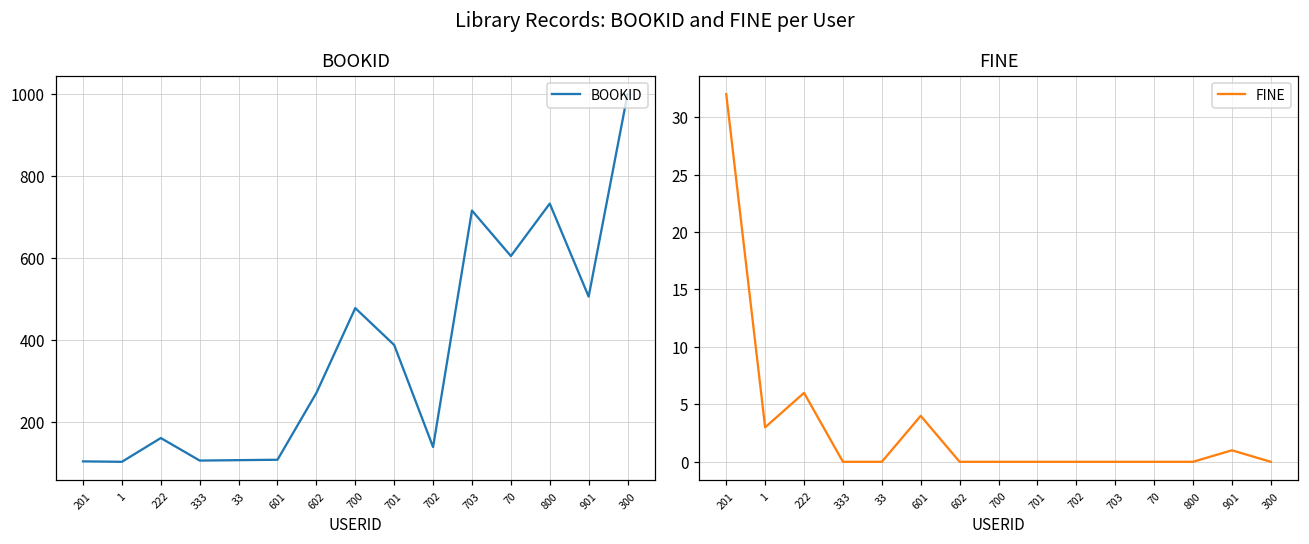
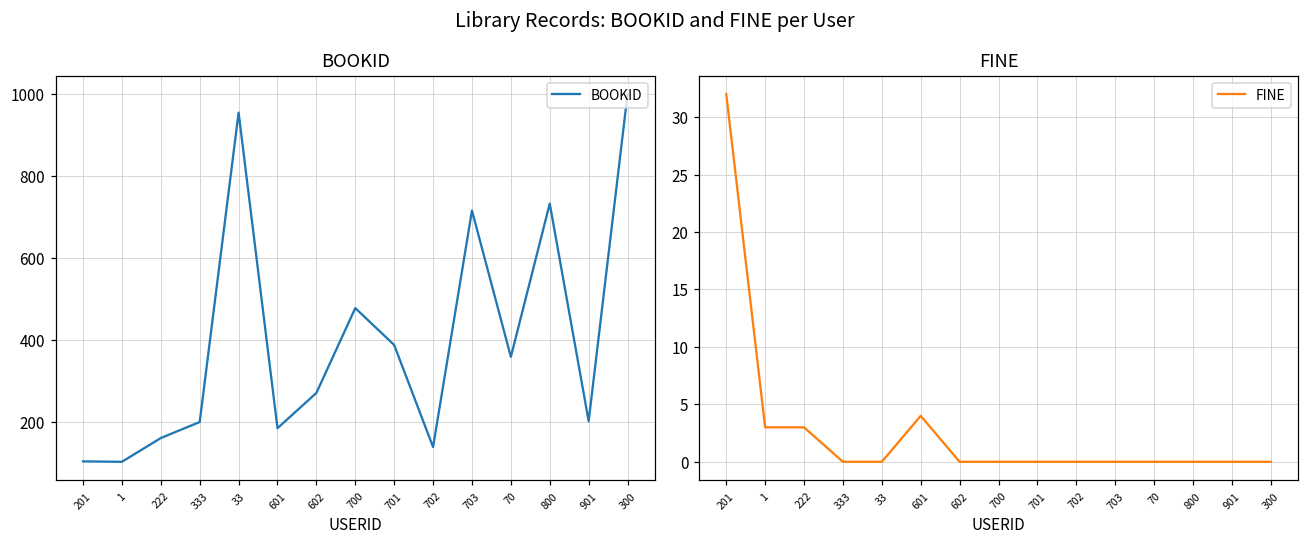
  {
    "BOOKID": {
      "201": 100,
      "1": 100,
      "222": 160,
-     "333": 110,
-     "33": 110,
-     "601": 110,
+     "333": 200,
+     "33": 950,
+     "601": 180,
      "602": 270,
      "700": 480,
      "701": 390,
      "702": 140,
      "703": 720,
-     "70": 600,
+     "70": 360,
      "800": 730,
-     "901": 510
+     "901": 200
    },
    "FINE": {
      "201": 32,
      "1": 3,
-     "222": 6,
+     "222": 3,
      "333": 0,
      "33": 0,
      "601": 4,
      "602": 0,
      "700": 0,
      "701": 0,
      "702": 0,
      "703": 0,
      "70": 0,
      "800": 0,
-     "901": 1,
+     "901": 0,
      "300": 0
    }
  }
